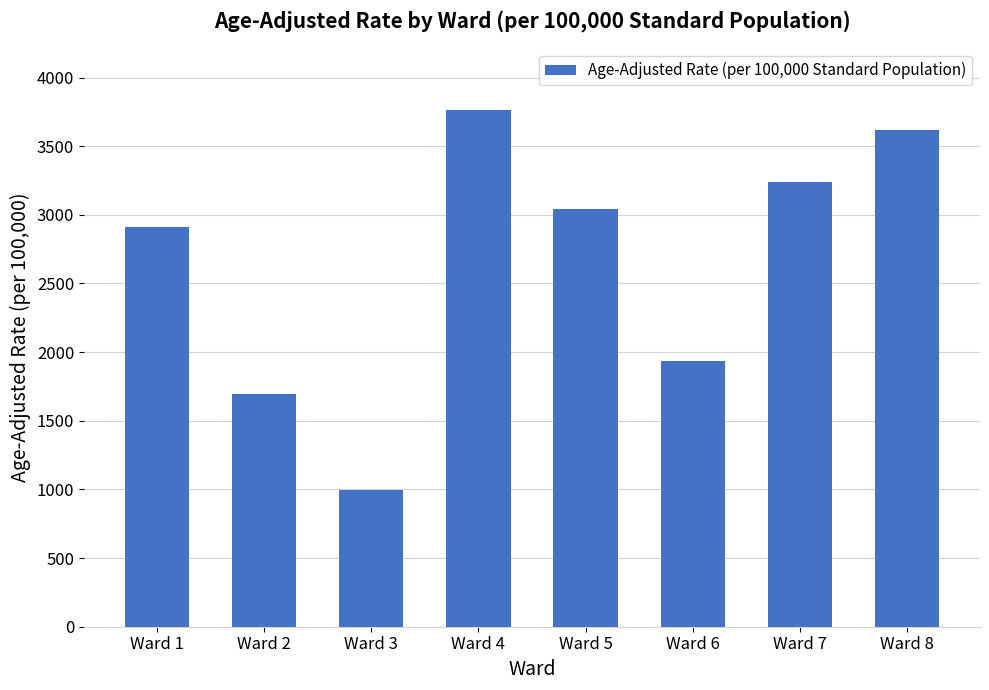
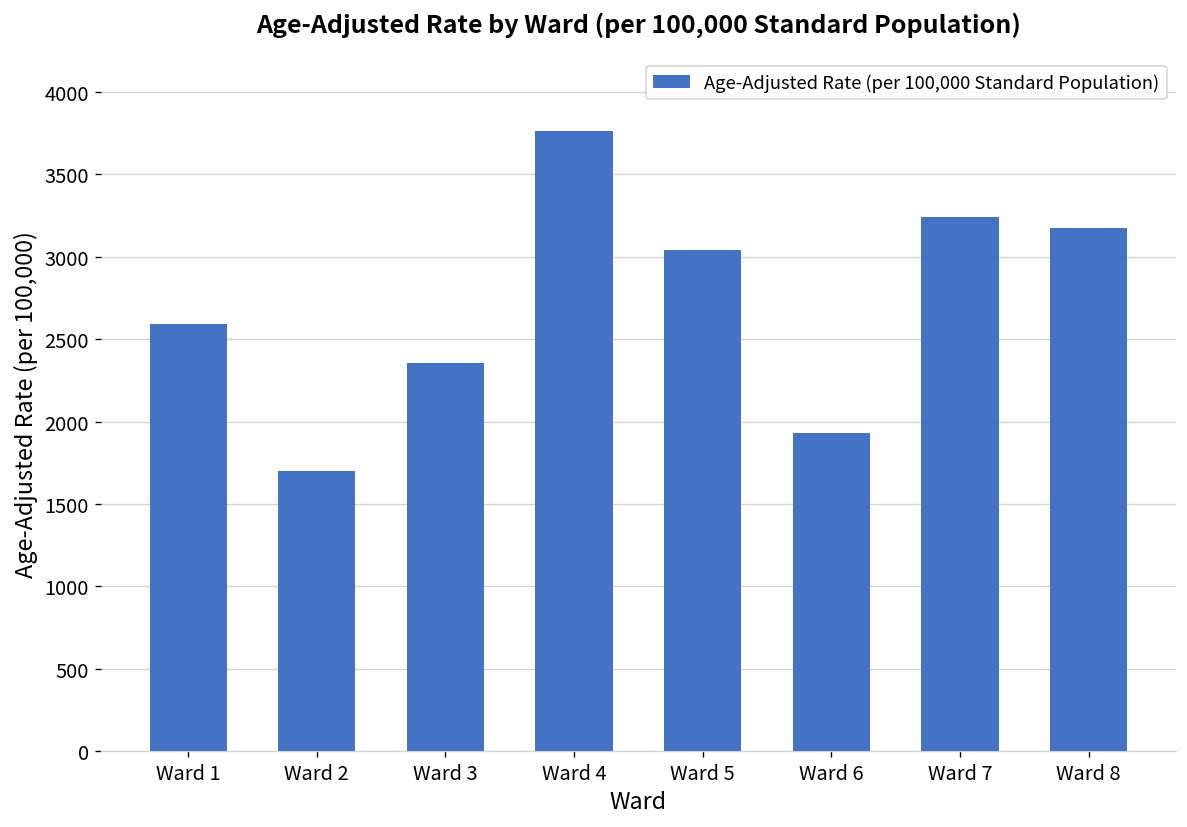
  {
-   "Ward 1": 2910,
+   "Ward 1": 2590,
    "Ward 2": 1700,
-   "Ward 3": 1000,
+   "Ward 3": 2360,
    "Ward 4": 3760,
    "Ward 5": 3040,
    "Ward 6": 1930,
    "Ward 7": 3240,
-   "Ward 8": 3620
+   "Ward 8": 3170
  }
